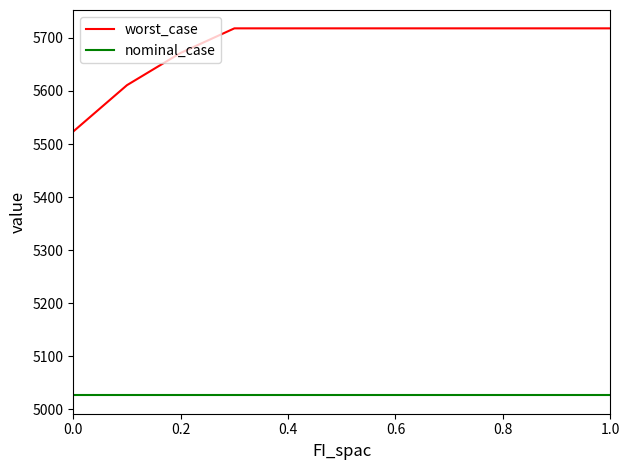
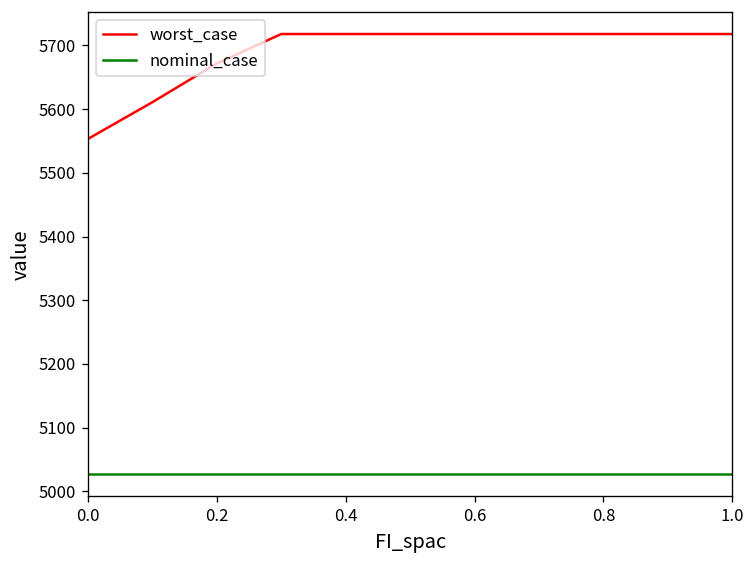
  {
    "worst_case": {
-     "0.0": 5520,
+     "0.0": 5550,
      "0.4": 5720,
      "0.6": 5720,
      "0.8": 5720,
      "1.0": 5720
    },
    "nominal_case": {
      "0.0": 5030,
      "0.2": 5030,
      "0.4": 5030,
      "0.6": 5030,
      "0.8": 5030,
      "1.0": 5030
    }
  }
